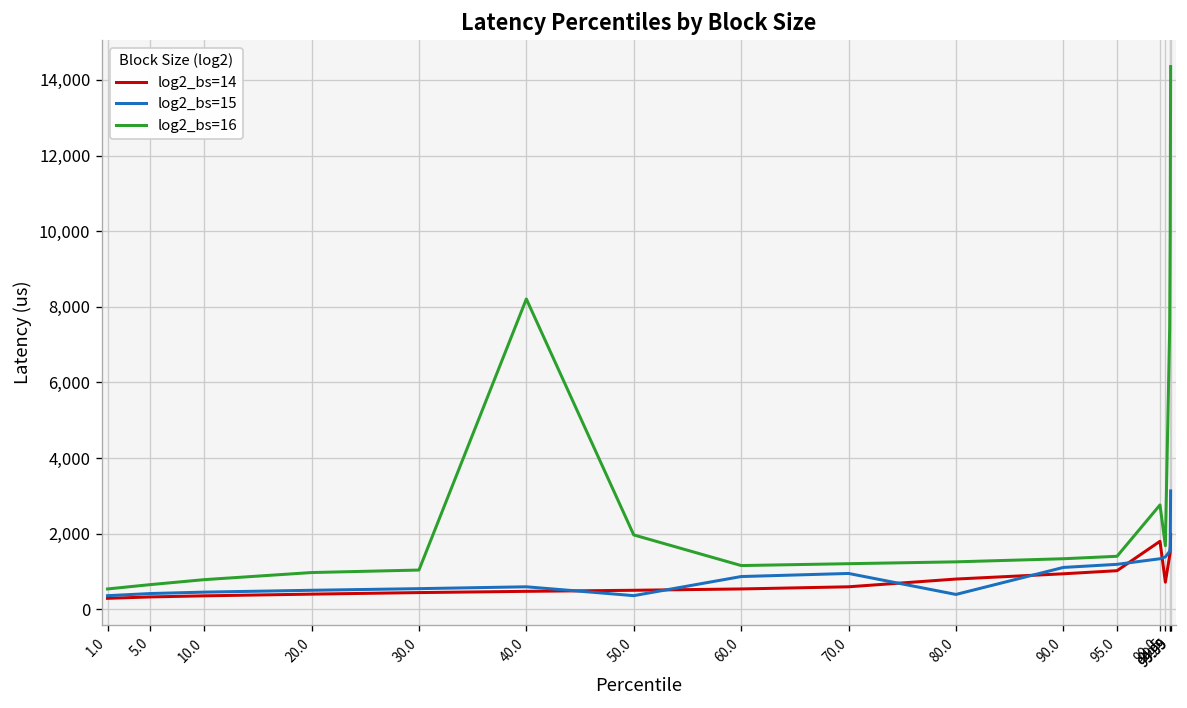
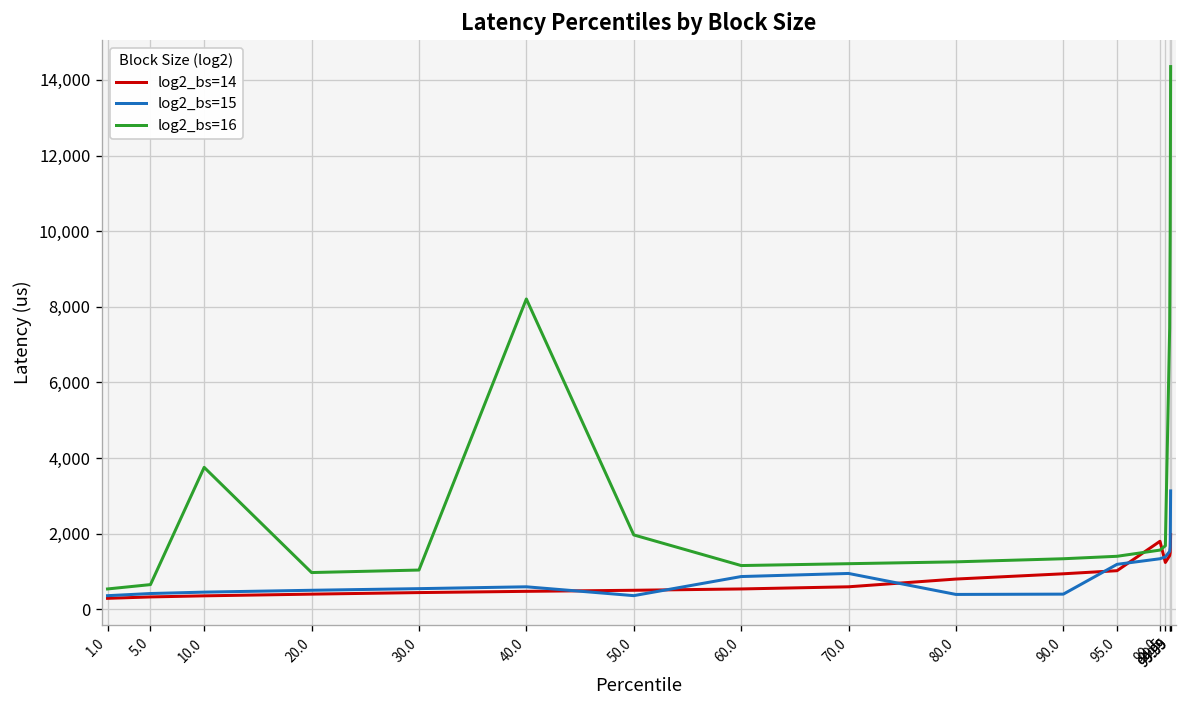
  {
    "log2_bs=14": {
      "5.0": "300",
      "10.0": "400",
      "20.0": "400",
      "30.0": "400",
      "40.0": "500",
      "50.0": "500",
      "60.0": "500",
      "70.0": "600",
      "80.0": "800",
      "90.0": "900",
      "95.0": "1,000",
      "99.0": "1,800",
-     "99.5": "700",
+     "99.5": "1,200",
      "99.9": "1,400",
      "99.99": "2,000"
    },
    "log2_bs=15": {
      "5.0": "400",
      "10.0": "500",
      "20.0": "500",
      "30.0": "500",
      "40.0": "600",
      "50.0": "400",
      "60.0": "900",
      "70.0": "900",
      "80.0": "400",
-     "90.0": "1,100",
+     "90.0": "400",
      "95.0": "1,200",
      "99.0": "1,300",
      "99.5": "1,400",
      "99.95": "1,600",
      "99.99": "3,100"
    },
    "log2_bs=16": {
      "1.0": "500",
      "5.0": "700",
-     "10.0": "800",
+     "10.0": "3,800",
      "20.0": "1,000",
      "30.0": "1,000",
      "40.0": "8,200",
      "50.0": "2,000",
      "60.0": "1,200",
      "70.0": "1,200",
      "80.0": "1,300",
      "90.0": "1,300",
      "95.0": "1,400",
-     "99.0": "2,800",
+     "99.0": "1,600",
      "99.5": "1,700",
      "99.9": "7,400",
      "99.95": "10,000",
      "99.99": "14,400"
    }
  }
